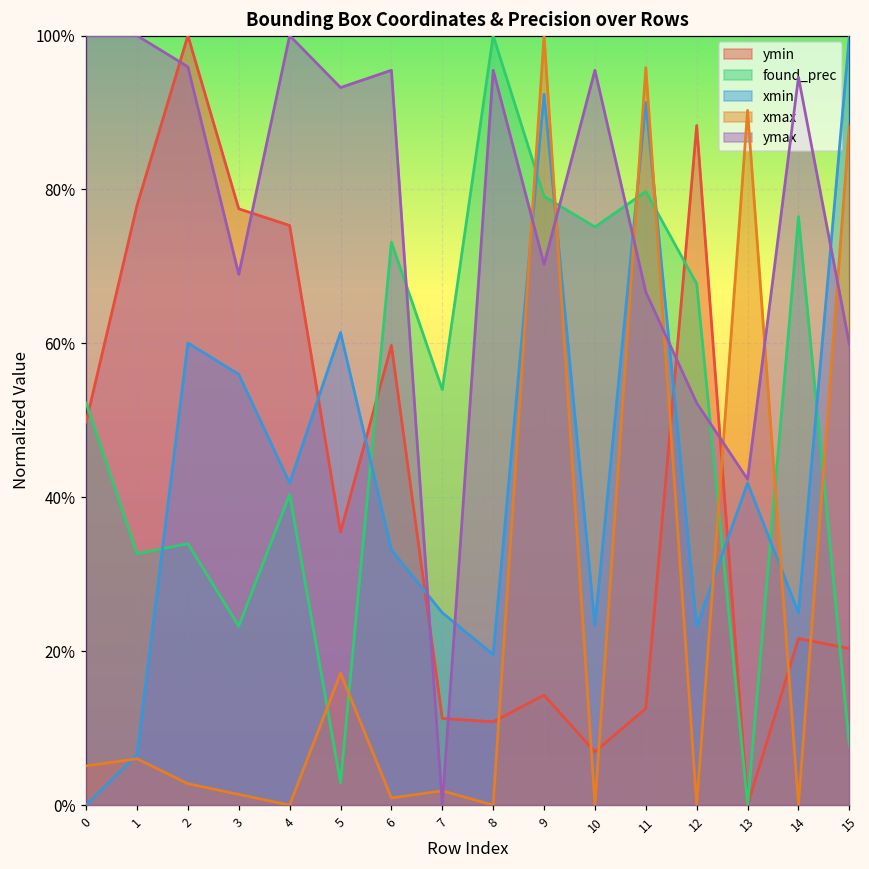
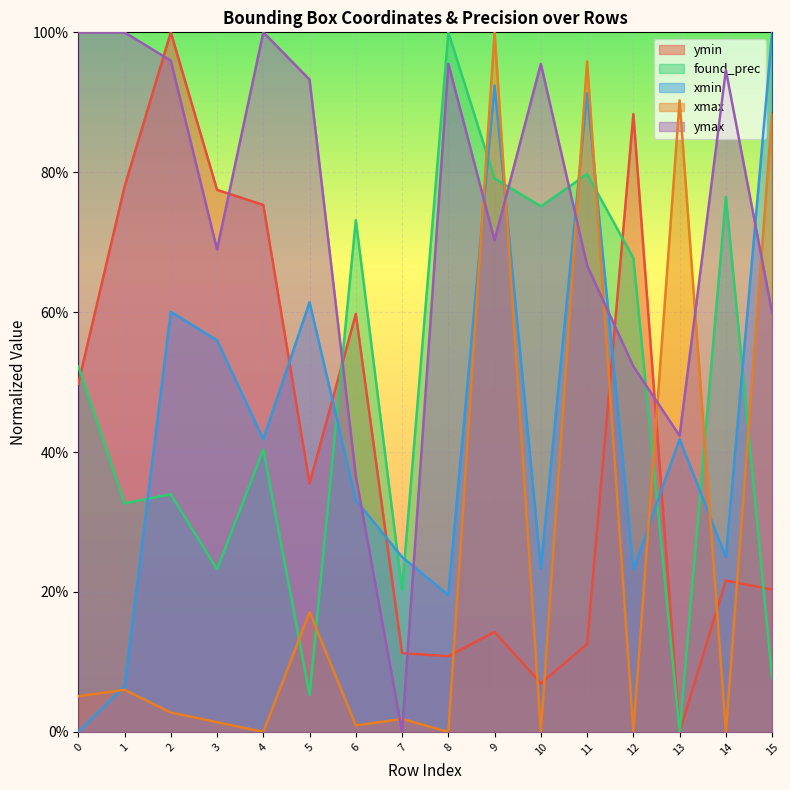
  {
    "found_prec": {
      "0": "52%",
      "1": "33%",
      "2": "34%",
      "3": "23%",
      "4": "40%",
-     "5": "3%",
+     "5": "5%",
      "6": "73%",
-     "7": "54%",
+     "7": "20%",
      "8": "100%",
      "9": "79%",
      "10": "75%",
      "11": "80%",
      "12": "68%",
      "14": "76%",
      "15": "8%"
    },
    "xmin": {
      "0": "0%",
      "1": "7%",
      "2": "60%",
      "3": "56%",
      "4": "42%",
      "5": "61%",
      "6": "33%",
      "7": "25%",
      "8": "20%",
      "9": "92%",
      "10": "23%",
      "11": "91%",
      "12": "23%",
      "13": "42%",
      "14": "25%",
      "15": "100%"
    },
    "ymax": {
      "0": "100%",
      "1": "100%",
      "2": "96%",
      "3": "69%",
      "4": "100%",
      "5": "93%",
-     "6": "95%",
+     "6": "37%",
      "7": "0%",
      "8": "95%",
      "9": "70%",
      "10": "95%",
      "11": "67%",
      "12": "52%",
      "13": "42%",
      "15": "60%"
    }
  }
